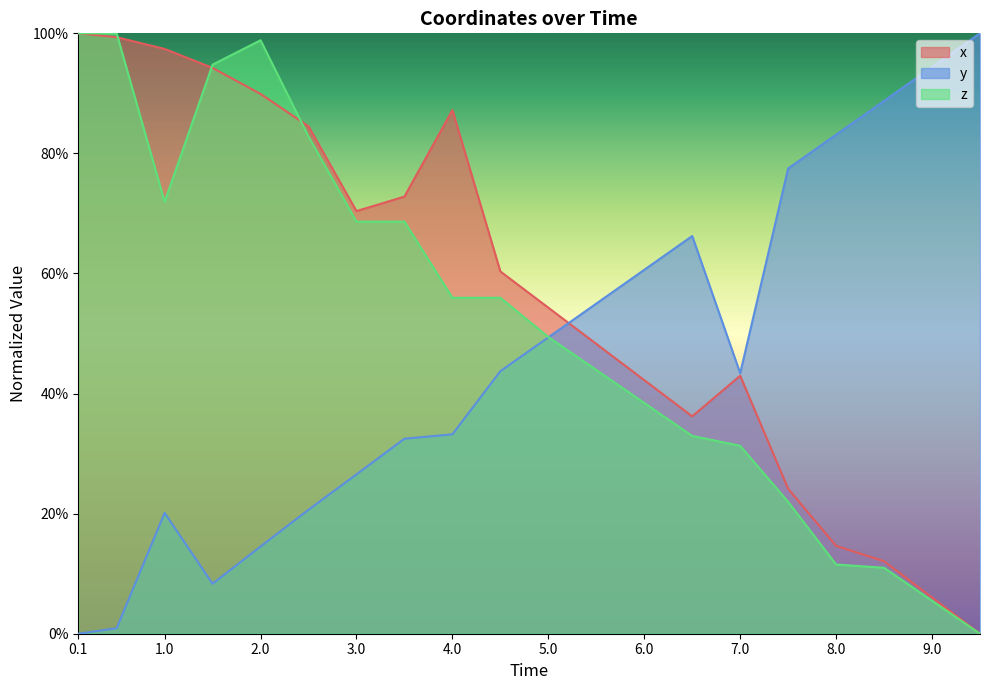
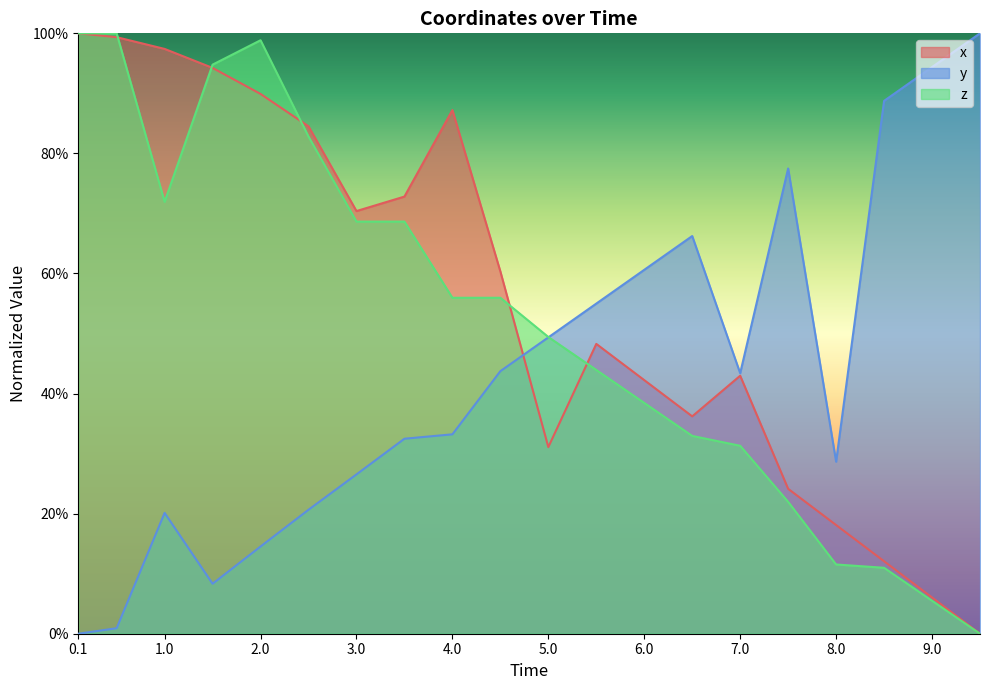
  {
    "x": {
      "1.0": "97%",
      "2.0": "90%",
      "3.0": "70%",
      "4.0": "87%",
-     "5.0": "54%",
+     "5.0": "31%",
      "6.0": "42%",
-     "8.0": "15%",
+     "8.0": "18%",
      "9.0": "6%"
    },
    "y": {
      "0.1": "0%",
      "1.0": "20%",
      "2.0": "15%",
      "3.0": "27%",
      "4.0": "33%",
      "6.0": "61%",
-     "8.0": "83%"
+     "8.0": "29%"
    },
    "z": {
      "1.0": "72%",
      "2.0": "99%",
      "3.0": "69%",
      "4.0": "56%",
      "6.0": "38%",
      "7.0": "31%",
      "8.0": "12%",
      "9.0": "5%"
    }
  }
